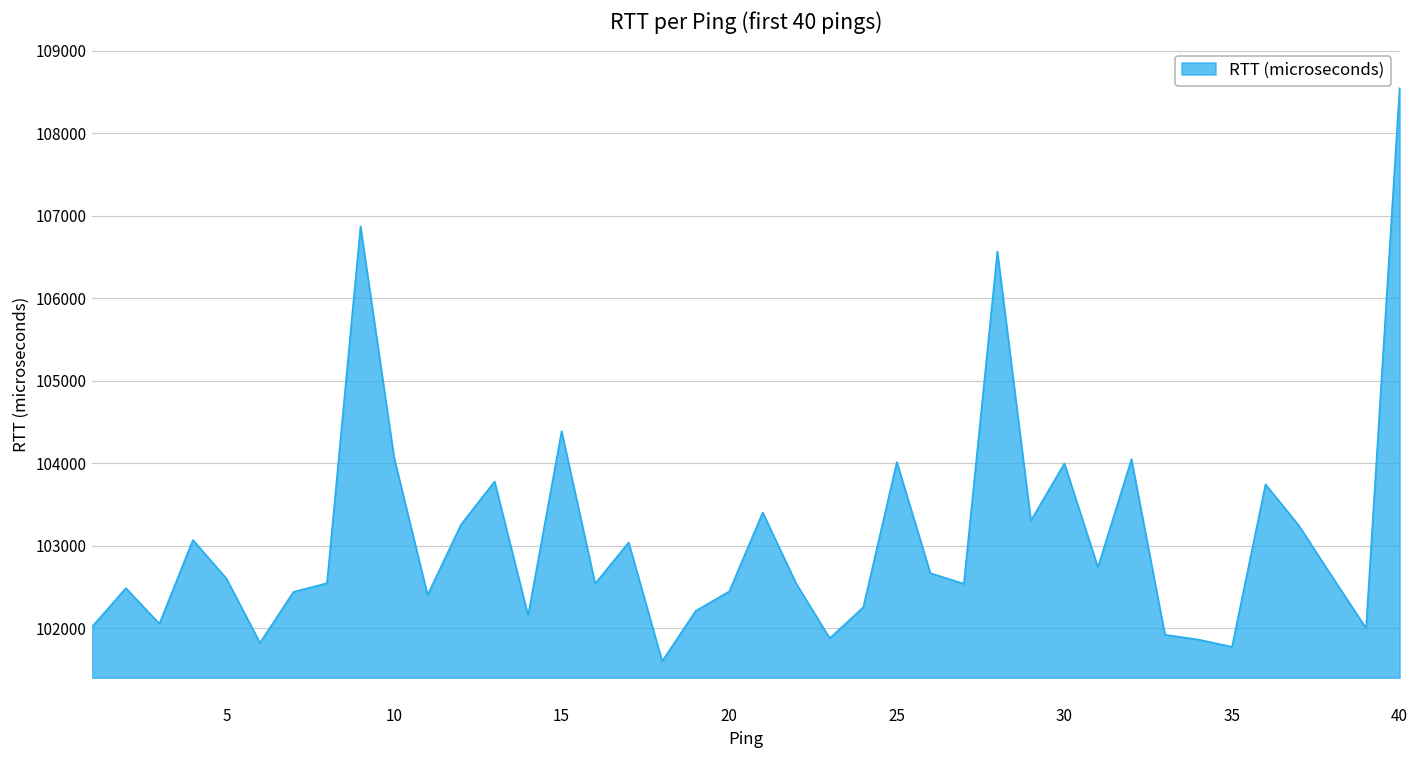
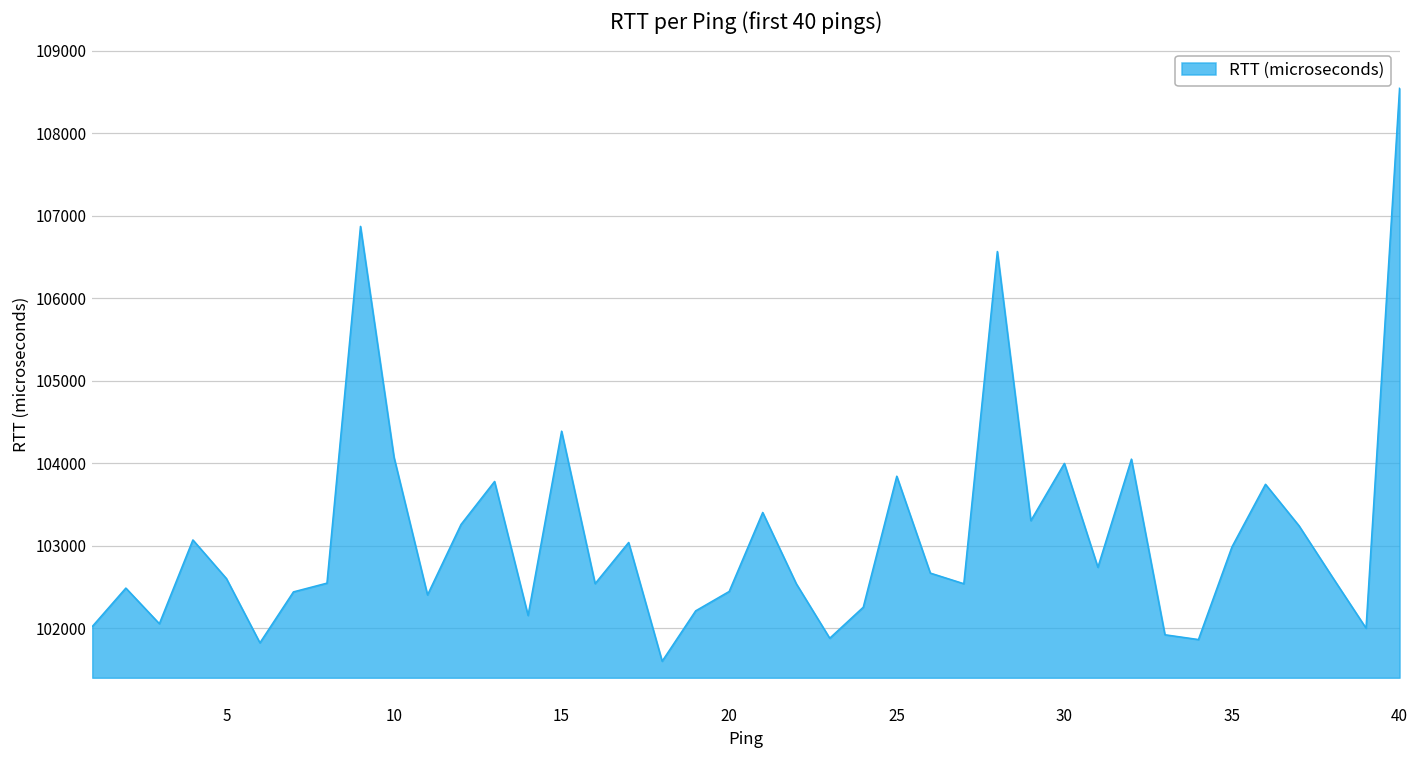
  {
    "5": 102600,
    "10": 104100,
    "15": 104400,
    "20": 102400,
-   "25": 104000,
+   "25": 103800,
    "30": 104000,
-   "35": 101800,
+   "35": 103000,
    "40": 108500
  }
